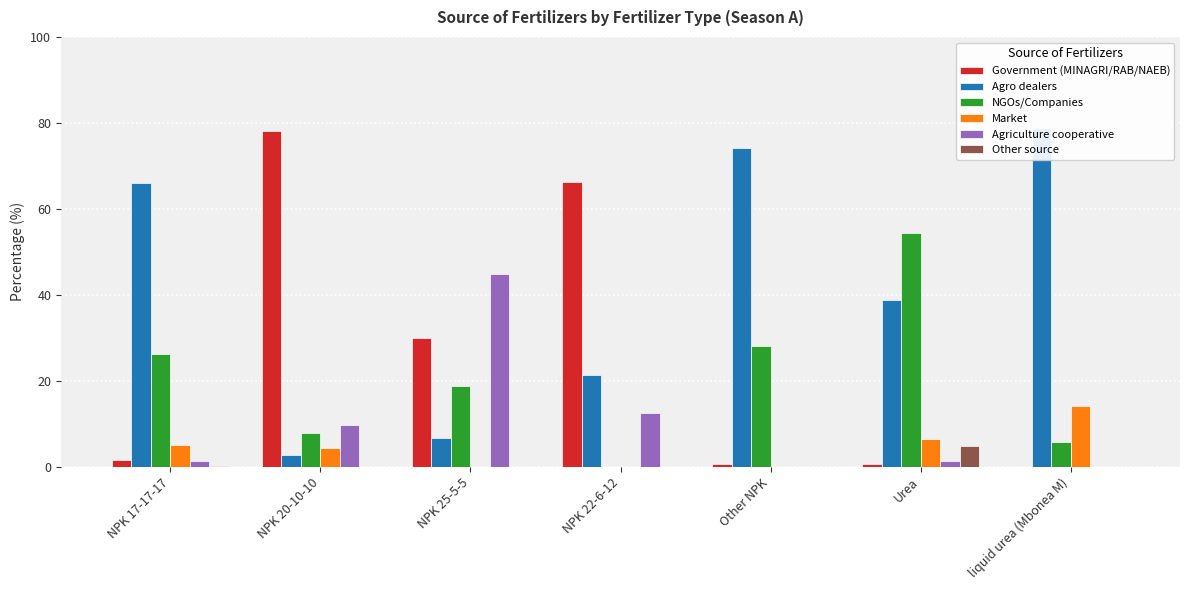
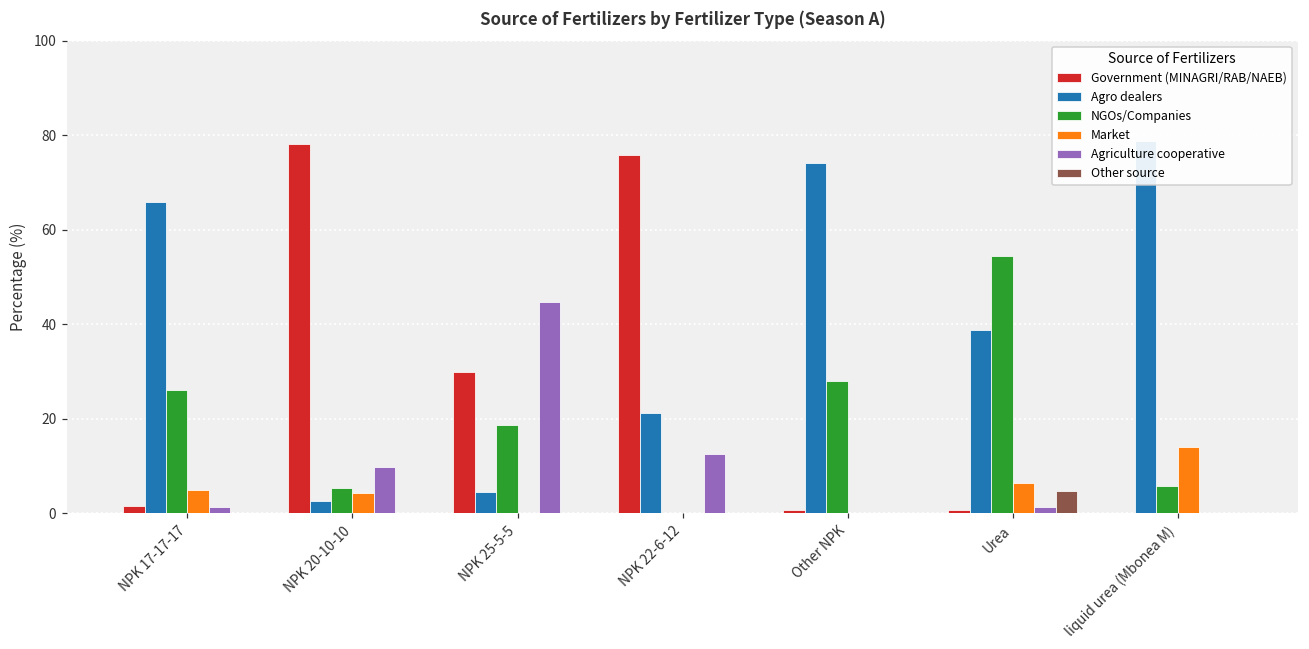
  {
    "Government (MINAGRI/RAB/NAEB)": {
      "NPK 17-17-17": 1,
      "NPK 20-10-10": 78,
      "NPK 25-5-5": 30,
-     "NPK 22-6-12": 66,
+     "NPK 22-6-12": 76,
      "Other NPK": 1,
      "Urea": 1,
      "liquid urea (Mbonea M)": 0
    },
    "Agro dealers": {
      "NPK 17-17-17": 66,
      "NPK 20-10-10": 3,
-     "NPK 25-5-5": 7,
+     "NPK 25-5-5": 5,
      "NPK 22-6-12": 21,
      "Other NPK": 74,
      "Urea": 39
    },
    "NGOs/Companies": {
      "NPK 17-17-17": 26,
-     "NPK 20-10-10": 8,
+     "NPK 20-10-10": 5,
      "NPK 25-5-5": 19,
      "NPK 22-6-12": 0,
      "Other NPK": 28,
      "Urea": 54,
      "liquid urea (Mbonea M)": 6
    },
    "Market": {
      "NPK 17-17-17": 5,
      "NPK 20-10-10": 4,
      "NPK 25-5-5": 0,
      "NPK 22-6-12": 0,
      "Other NPK": 0,
      "Urea": 7,
      "liquid urea (Mbonea M)": 14
    },
    "Agriculture cooperative": {
      "NPK 17-17-17": 1,
      "NPK 20-10-10": 10,
      "NPK 25-5-5": 45,
      "NPK 22-6-12": 13,
      "Other NPK": 0,
      "Urea": 1,
      "liquid urea (Mbonea M)": 0
    },
    "Other source": {
      "NPK 20-10-10": 0,
      "NPK 25-5-5": 0,
      "NPK 22-6-12": 0,
      "Other NPK": 0,
      "Urea": 5,
      "liquid urea (Mbonea M)": 0
    }
  }
